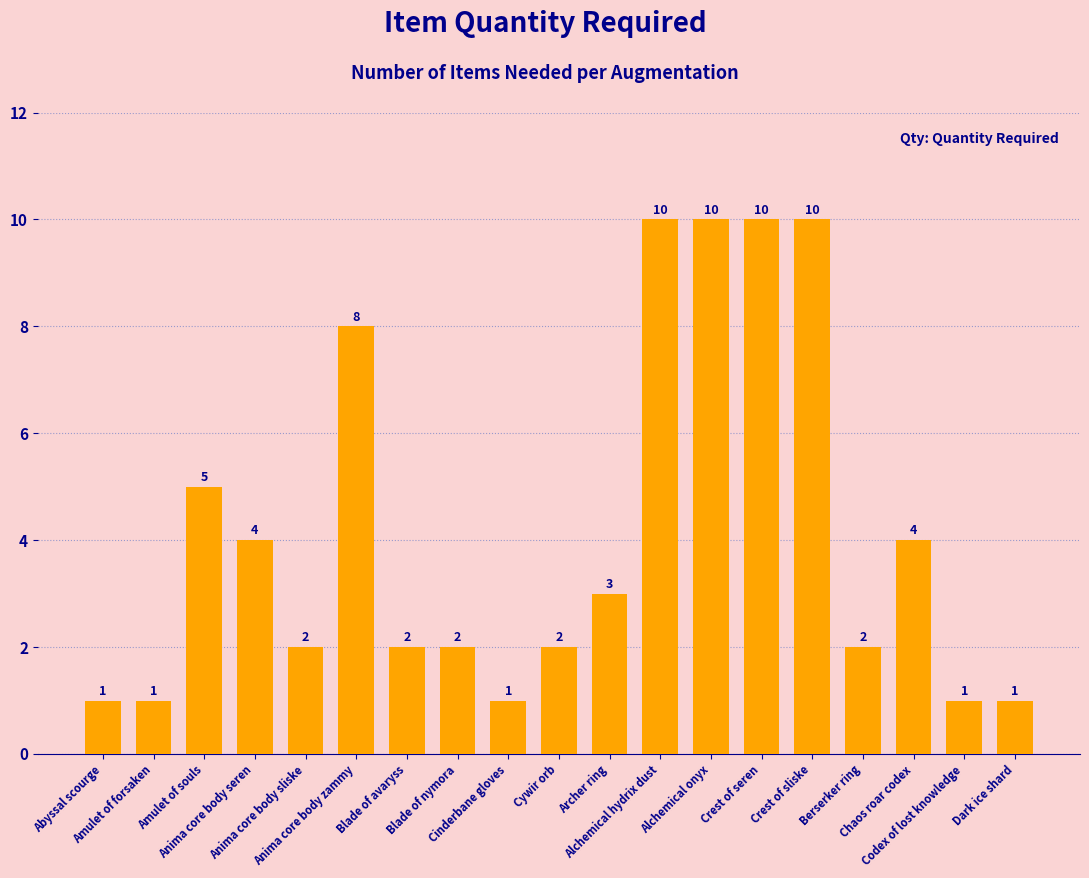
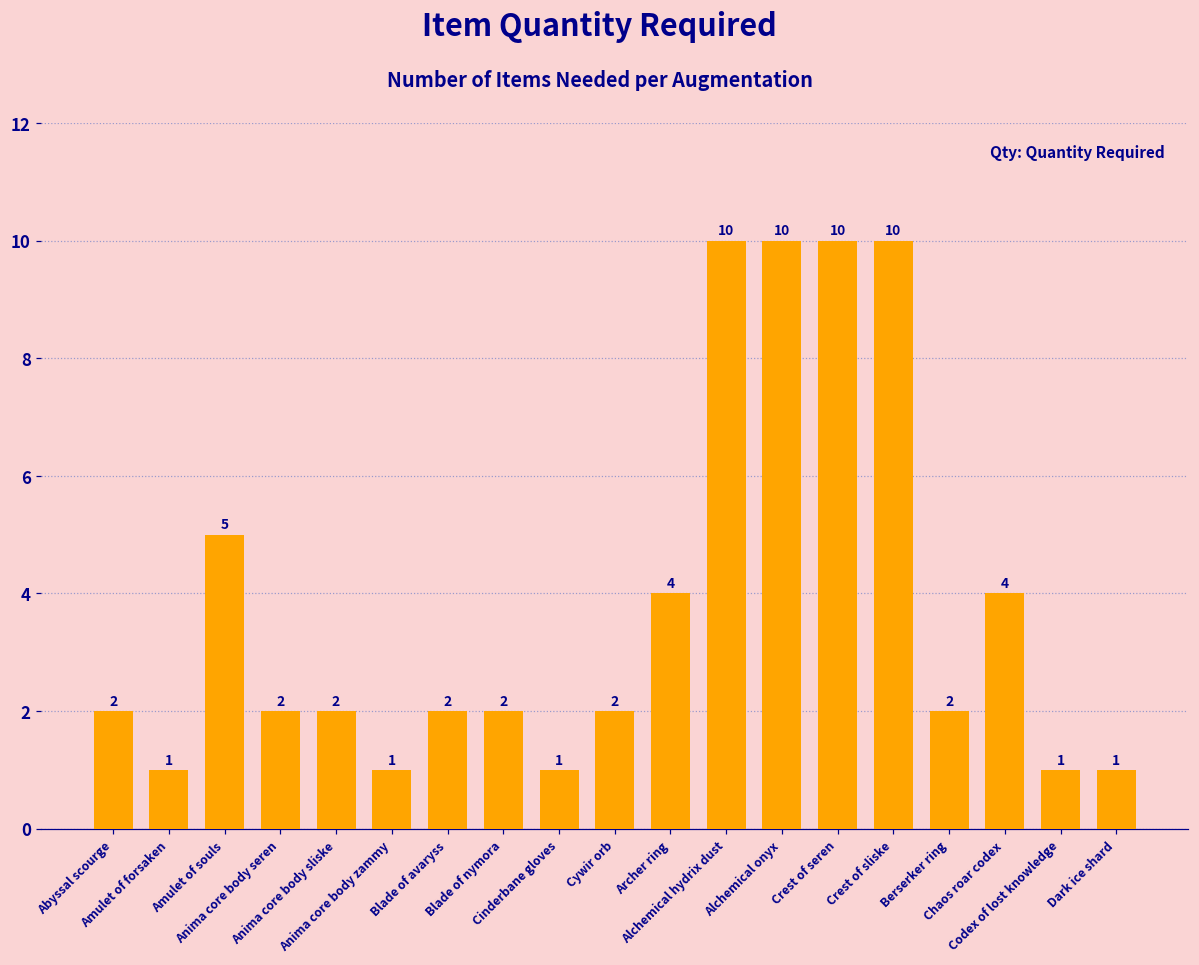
  {
-   "Abyssal scourge": 1,
+   "Abyssal scourge": 2,
    "Amulet of forsaken": 1,
    "Amulet of souls": 5,
-   "Anima core body seren": 4,
+   "Anima core body seren": 2,
    "Anima core body sliske": 2,
-   "Anima core body zammy": 8,
+   "Anima core body zammy": 1,
    "Blade of avaryss": 2,
    "Blade of nymora": 2,
    "Cinderbane gloves": 1,
    "Cywir orb": 2,
-   "Archer ring": 3,
+   "Archer ring": 4,
    "Alchemical hydrix dust": 10,
    "Alchemical onyx": 10,
    "Crest of seren": 10,
    "Crest of sliske": 10,
    "Berserker ring": 2,
    "Chaos roar codex": 4,
    "Codex of lost knowledge": 1,
    "Dark ice shard": 1
  }
